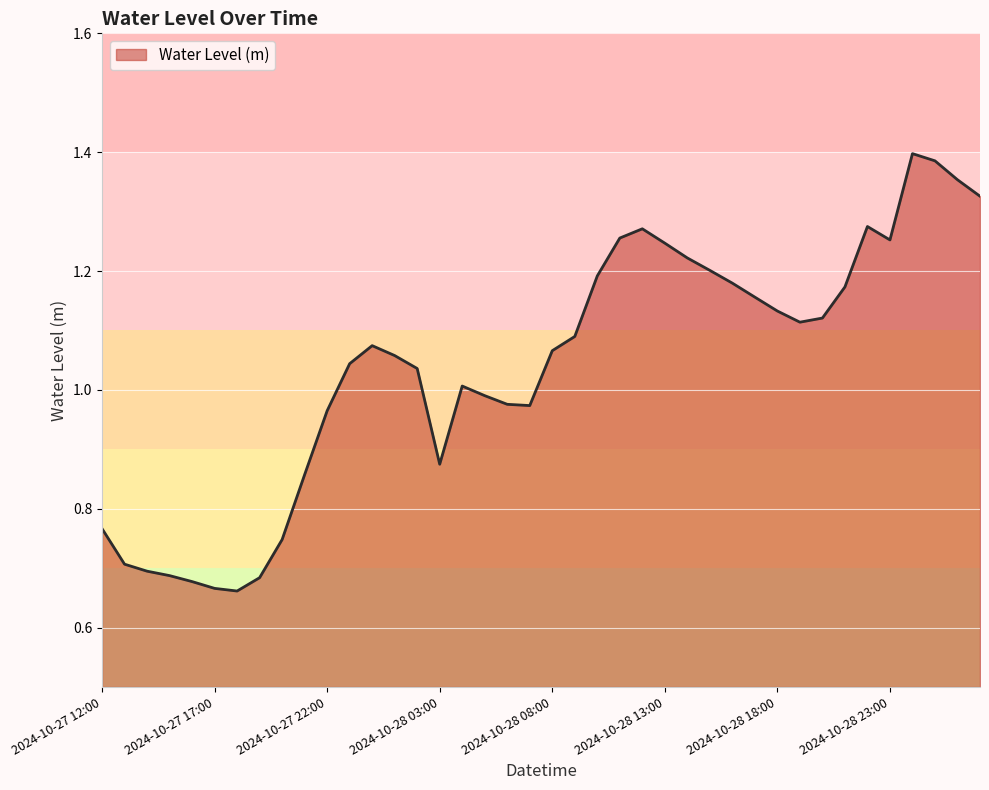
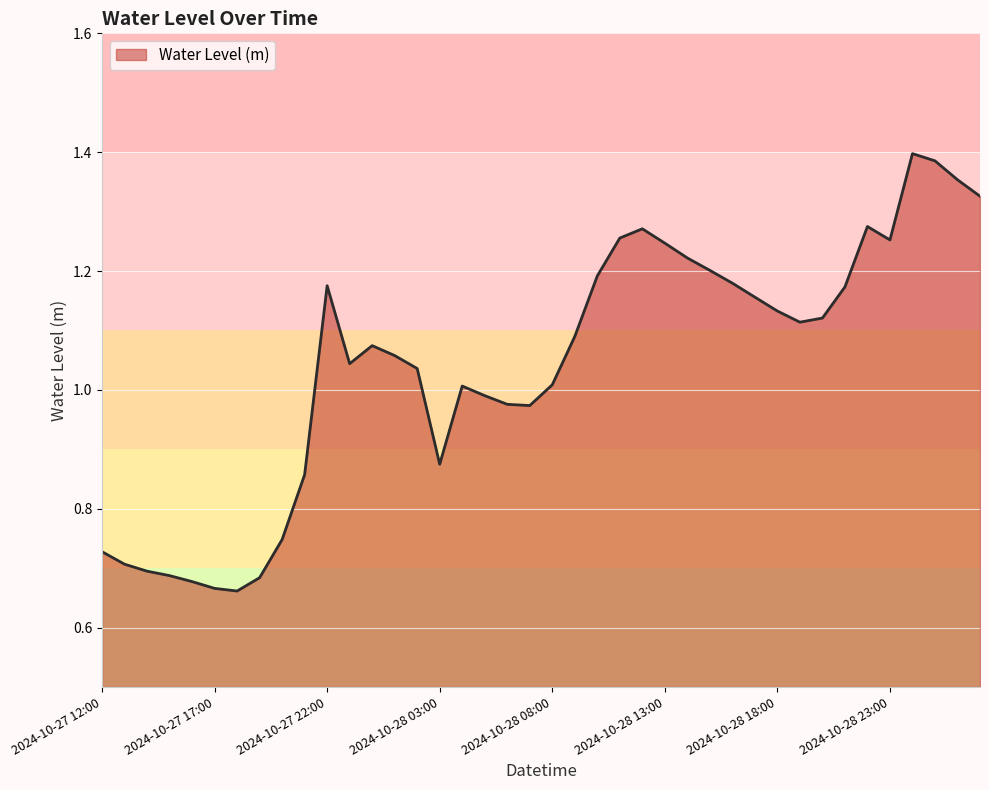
  {
-   "2024-10-27 12:00": 0.77,
+   "2024-10-27 12:00": 0.73,
    "2024-10-27 17:00": 0.67,
-   "2024-10-27 22:00": 0.96,
+   "2024-10-27 22:00": 1.18,
    "2024-10-28 03:00": 0.87,
-   "2024-10-28 08:00": 1.07,
+   "2024-10-28 08:00": 1.01,
    "2024-10-28 13:00": 1.25,
    "2024-10-28 18:00": 1.13,
    "2024-10-28 23:00": 1.25
  }
